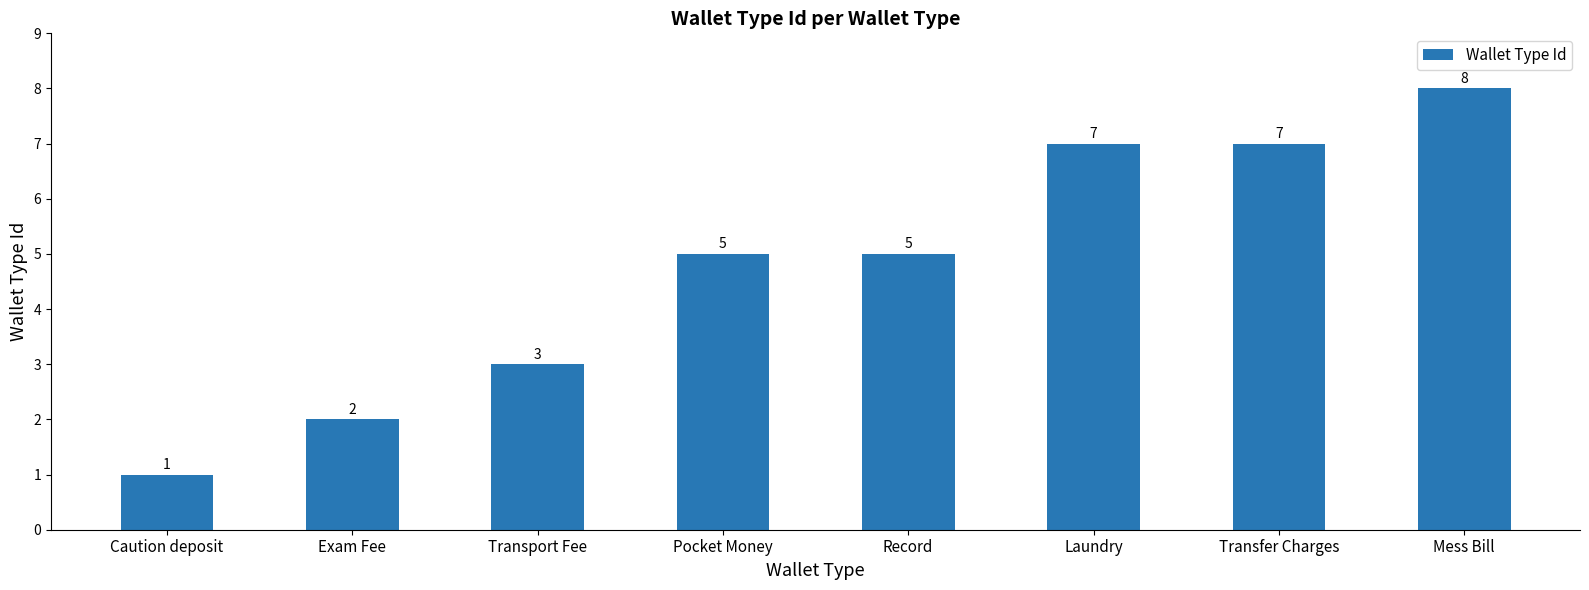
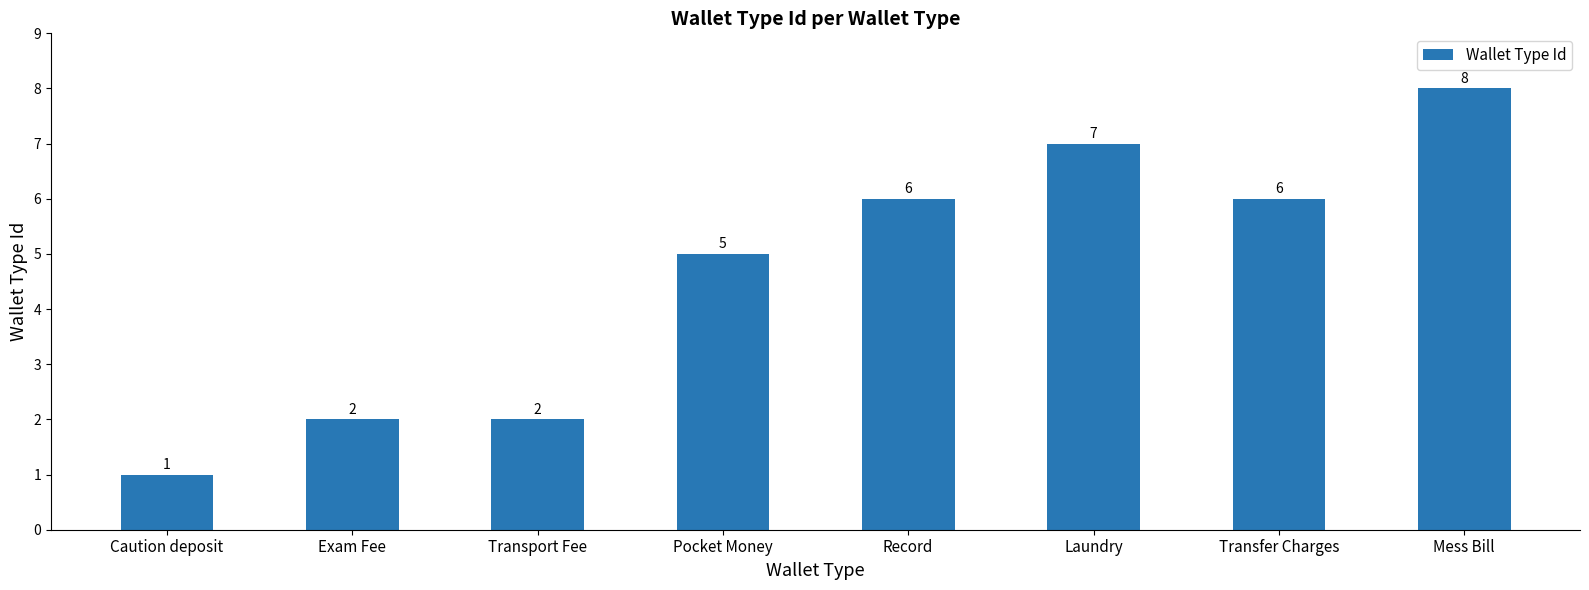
  {
    "Caution deposit": 1,
    "Exam Fee": 2,
-   "Transport Fee": 3,
+   "Transport Fee": 2,
    "Pocket Money": 5,
-   "Record": 5,
+   "Record": 6,
    "Laundry": 7,
-   "Transfer Charges": 7,
+   "Transfer Charges": 6,
    "Mess Bill": 8
  }
